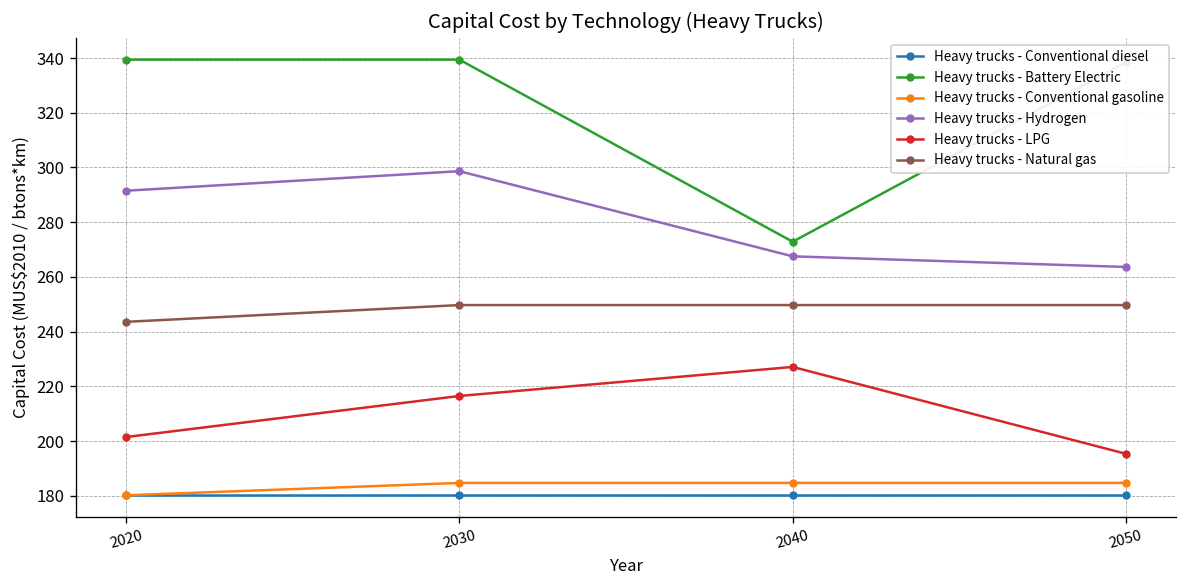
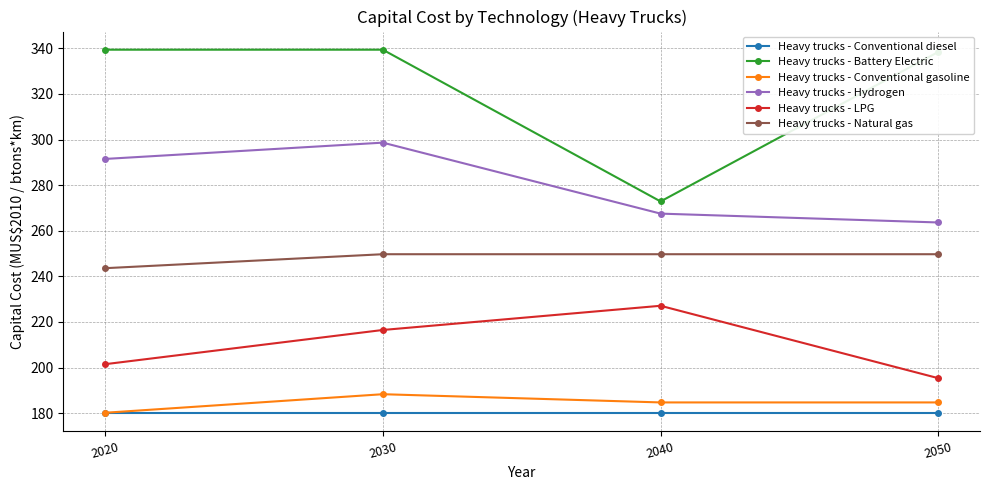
  {
    "Heavy trucks - Conventional diesel": {
      "2030": 180,
      "2040": 180,
      "2050": 180
    },
    "Heavy trucks - Battery Electric": {
      "2020": 339,
      "2030": 339,
      "2040": 273
    },
    "Heavy trucks - Conventional gasoline": {
-     "2030": 185,
+     "2030": 188,
      "2040": 185,
      "2050": 185
    },
    "Heavy trucks - Hydrogen": {
      "2020": 291,
      "2030": 299,
      "2040": 268,
      "2050": 264
    },
    "Heavy trucks - LPG": {
      "2020": 201,
      "2030": 216,
      "2040": 227,
      "2050": 195
    },
    "Heavy trucks - Natural gas": {
      "2020": 244,
      "2030": 250,
      "2040": 250,
      "2050": 250
    }
  }
